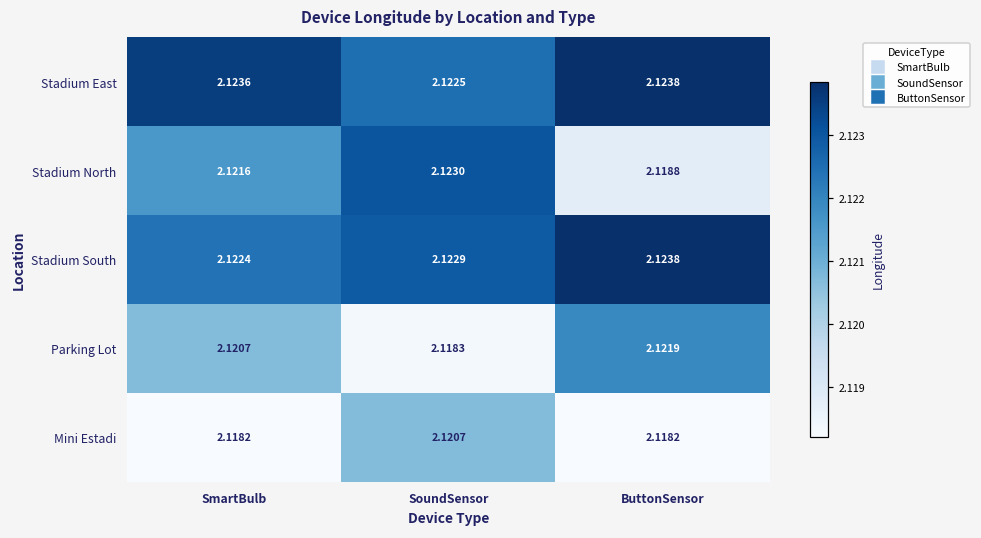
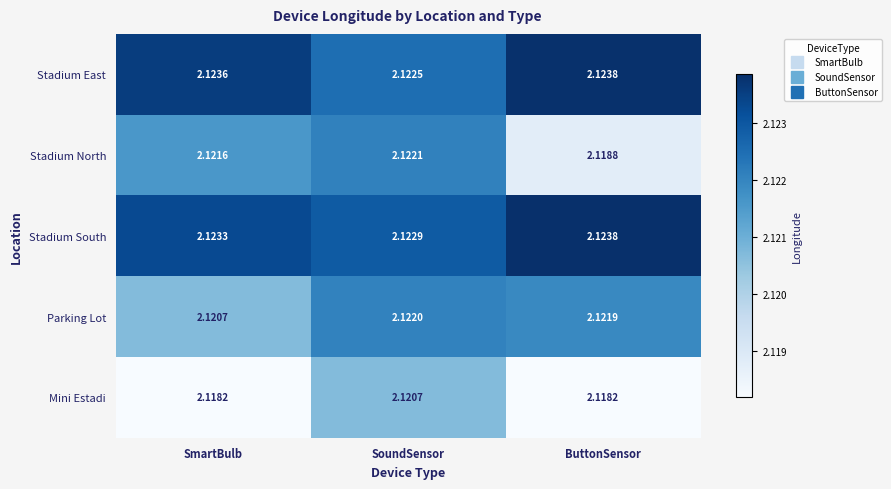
  {
    "Stadium East": {
      "SmartBulb": 2.1236,
      "SoundSensor": 2.1225,
      "ButtonSensor": 2.1238
    },
    "Stadium North": {
      "SmartBulb": 2.1216,
-     "SoundSensor": 2.1230,
+     "SoundSensor": 2.1221,
      "ButtonSensor": 2.1188
    },
    "Stadium South": {
-     "SmartBulb": 2.1224,
+     "SmartBulb": 2.1233,
      "SoundSensor": 2.1229,
      "ButtonSensor": 2.1238
    },
    "Parking Lot": {
      "SmartBulb": 2.1207,
-     "SoundSensor": 2.1183,
+     "SoundSensor": 2.1220,
      "ButtonSensor": 2.1219
    },
    "Mini Estadi": {
      "SmartBulb": 2.1182,
      "SoundSensor": 2.1207,
      "ButtonSensor": 2.1182
    }
  }
